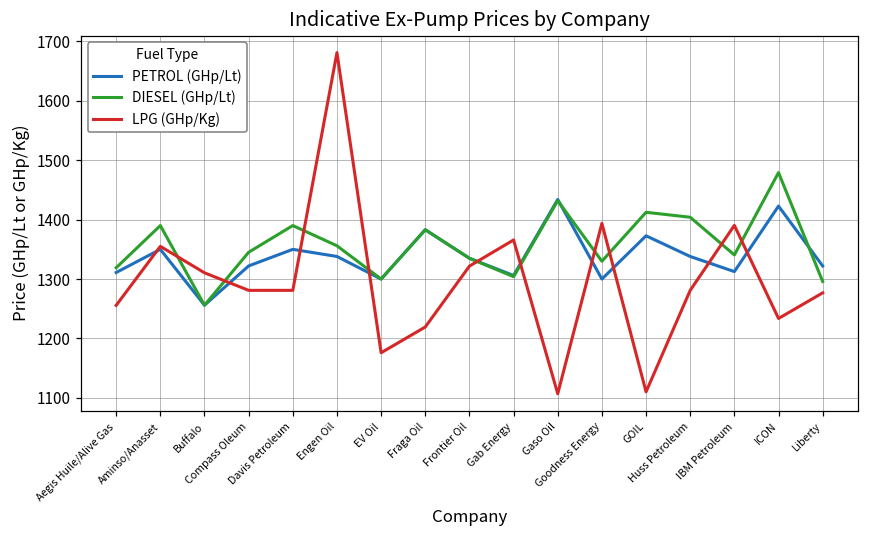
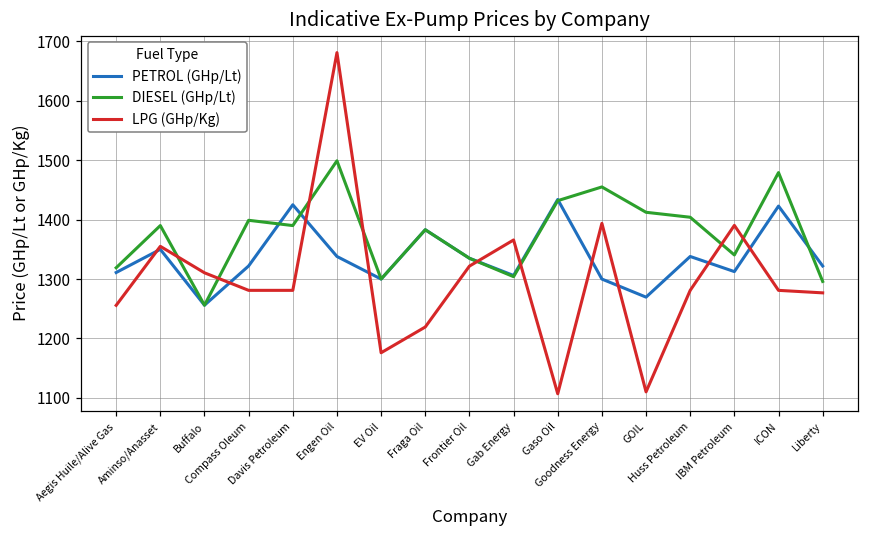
  {
    "PETROL (GHp/Lt)": {
      "Aegis Huile/Alive Gas": 1310,
      "Aminso/Anasset": 1350,
      "Compass Oleum": 1320,
-     "Davis Petroleum": 1350,
+     "Davis Petroleum": 1430,
      "Engen Oil": 1340,
      "Goodness Energy": 1300,
-     "GOIL": 1370,
+     "GOIL": 1270,
      "Huss Petroleum": 1340,
      "IBM Petroleum": 1310,
      "ICON": 1420,
      "Liberty": 1320
    },
    "DIESEL (GHp/Lt)": {
      "Aegis Huile/Alive Gas": 1320,
      "Aminso/Anasset": 1390,
-     "Compass Oleum": 1350,
+     "Compass Oleum": 1400,
      "Davis Petroleum": 1390,
-     "Engen Oil": 1360,
-     "Goodness Energy": 1330,
+     "Engen Oil": 1500,
+     "Goodness Energy": 1460,
      "GOIL": 1410,
      "Huss Petroleum": 1400,
      "IBM Petroleum": 1340,
      "ICON": 1480,
      "Liberty": 1300
    },
    "LPG (GHp/Kg)": {
      "Aegis Huile/Alive Gas": 1260,
      "Aminso/Anasset": 1360,
      "Buffalo": 1310,
      "Compass Oleum": 1280,
      "Davis Petroleum": 1280,
      "Engen Oil": 1680,
      "EV Oil": 1180,
      "Fraga Oil": 1220,
      "Frontier Oil": 1320,
      "Gab Energy": 1370,
      "Gaso Oil": 1110,
      "Goodness Energy": 1390,
      "GOIL": 1110,
      "Huss Petroleum": 1280,
      "IBM Petroleum": 1390,
-     "ICON": 1230,
+     "ICON": 1280,
      "Liberty": 1280
    }
  }
